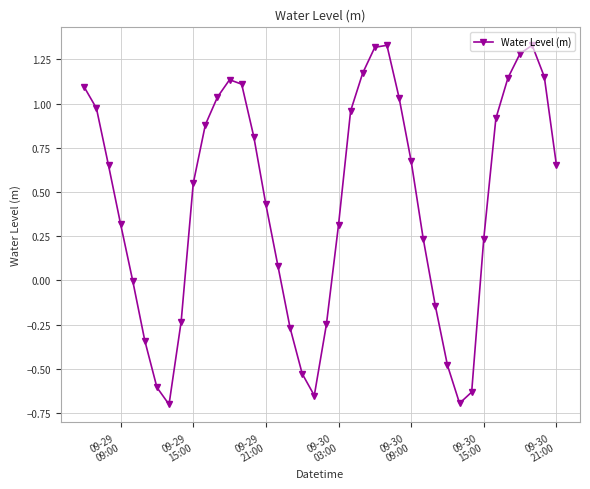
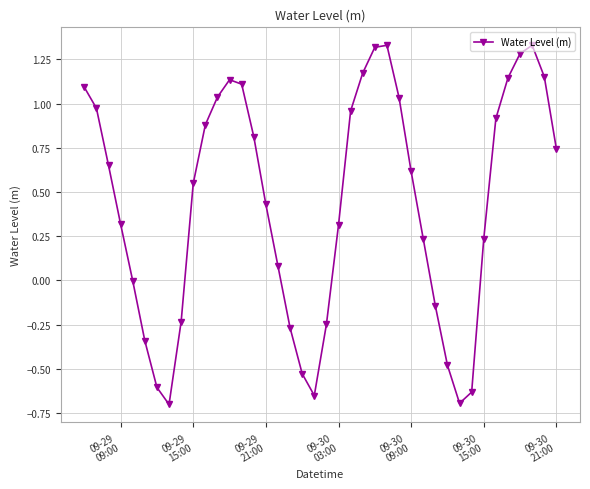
  {
    "09-29 09:00": 0.32,
    "09-29 15:00": 0.55,
    "09-29 21:00": 0.43,
    "09-30 03:00": 0.31,
-   "09-30 09:00": 0.68,
+   "09-30 09:00": 0.62,
    "09-30 15:00": 0.24,
-   "09-30 21:00": 0.65
+   "09-30 21:00": 0.74
  }
